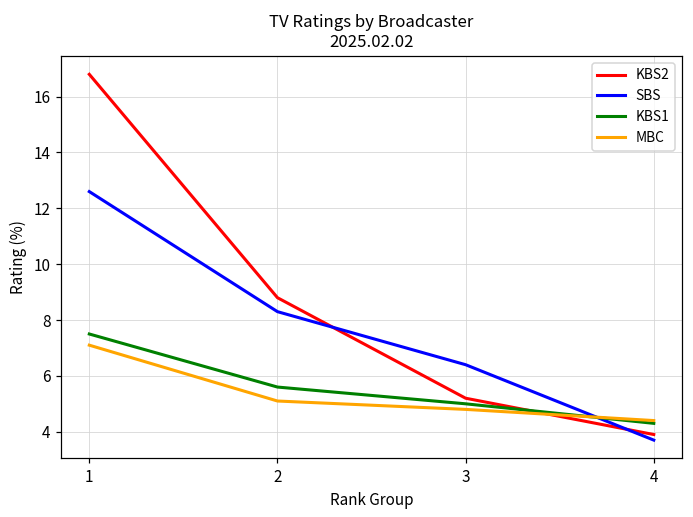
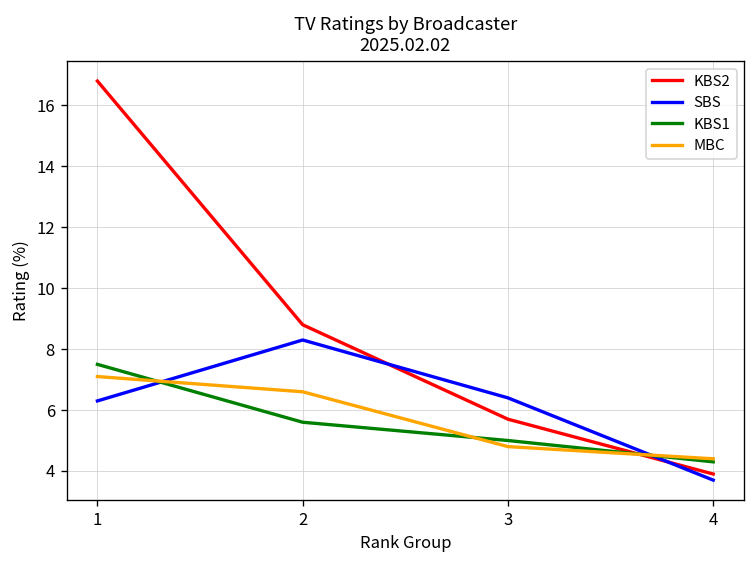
  {
    "KBS2": {
      "1": 16.8,
      "2": 8.8,
-     "3": 5.2,
+     "3": 5.7,
      "4": 3.9
    },
    "SBS": {
-     "1": 12.6,
+     "1": 6.3,
      "2": 8.3,
      "3": 6.4,
      "4": 3.7
    },
    "KBS1": {
      "1": 7.5,
      "2": 5.6,
      "3": 5.0,
      "4": 4.3
    },
    "MBC": {
      "1": 7.1,
-     "2": 5.1,
+     "2": 6.6,
      "3": 4.8,
      "4": 4.4
    }
  }
